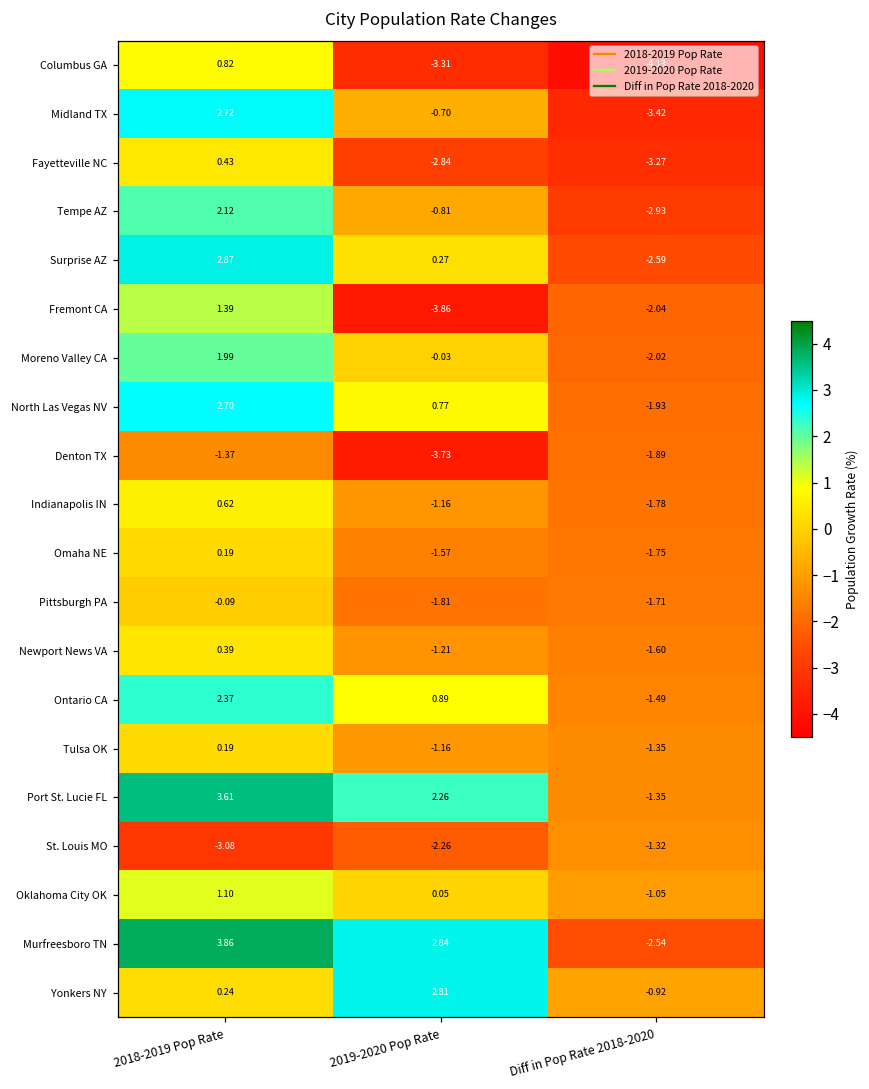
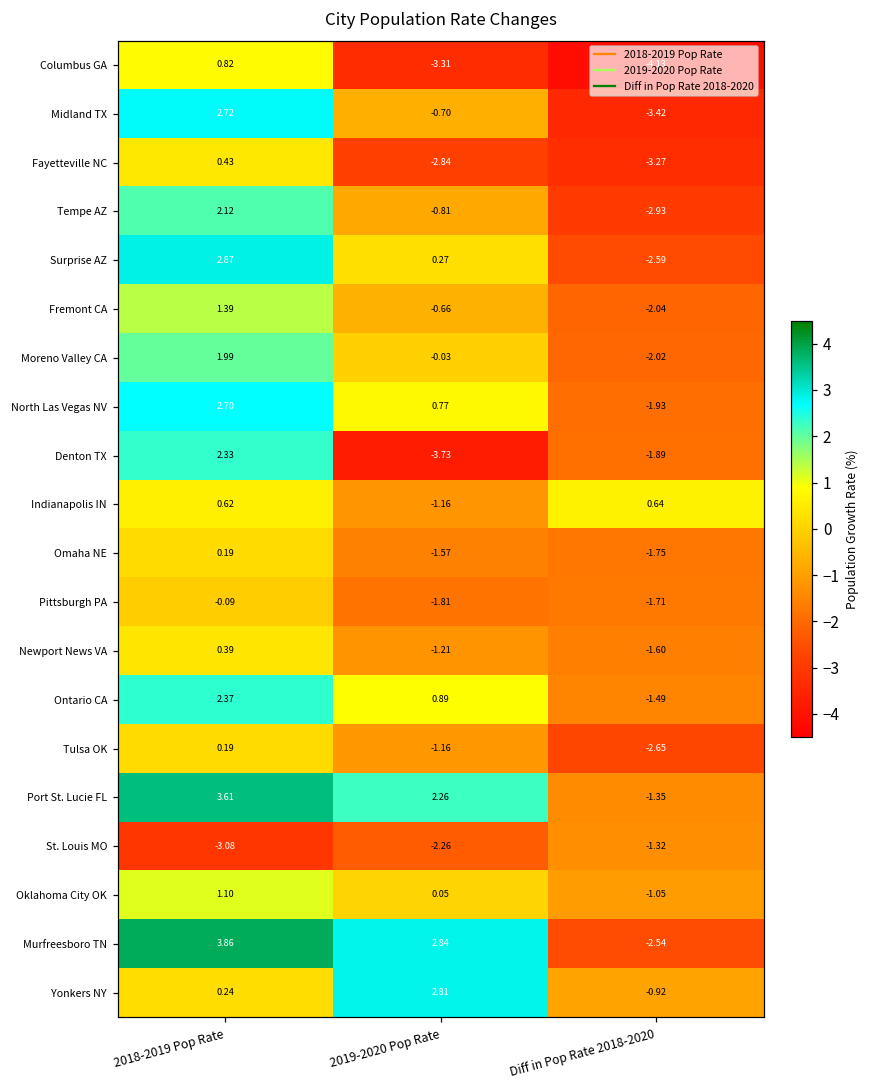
  {
    "Columbus GA": {
      "2018-2019 Pop Rate": 0.82,
      "2019-2020 Pop Rate": -3.31
    },
    "Midland TX": {
      "2018-2019 Pop Rate": 2.72,
      "2019-2020 Pop Rate": -0.70,
      "Diff in Pop Rate 2018-2020": -3.42
    },
    "Fayetteville NC": {
      "2018-2019 Pop Rate": 0.43,
      "2019-2020 Pop Rate": -2.84,
      "Diff in Pop Rate 2018-2020": -3.27
    },
    "Tempe AZ": {
      "2018-2019 Pop Rate": 2.12,
      "2019-2020 Pop Rate": -0.81,
      "Diff in Pop Rate 2018-2020": -2.93
    },
    "Surprise AZ": {
      "2018-2019 Pop Rate": 2.87,
      "2019-2020 Pop Rate": 0.27,
      "Diff in Pop Rate 2018-2020": -2.59
    },
    "Fremont CA": {
      "2018-2019 Pop Rate": 1.39,
-     "2019-2020 Pop Rate": -3.86,
+     "2019-2020 Pop Rate": -0.66,
      "Diff in Pop Rate 2018-2020": -2.04
    },
    "Moreno Valley CA": {
      "2018-2019 Pop Rate": 1.99,
      "2019-2020 Pop Rate": -0.03,
      "Diff in Pop Rate 2018-2020": -2.02
    },
    "North Las Vegas NV": {
      "2018-2019 Pop Rate": 2.70,
      "2019-2020 Pop Rate": 0.77,
      "Diff in Pop Rate 2018-2020": -1.93
    },
    "Denton TX": {
-     "2018-2019 Pop Rate": -1.37,
+     "2018-2019 Pop Rate": 2.33,
      "2019-2020 Pop Rate": -3.73,
      "Diff in Pop Rate 2018-2020": -1.89
    },
    "Indianapolis IN": {
      "2018-2019 Pop Rate": 0.62,
      "2019-2020 Pop Rate": -1.16,
-     "Diff in Pop Rate 2018-2020": -1.78
+     "Diff in Pop Rate 2018-2020": 0.64
    },
    "Omaha NE": {
      "2018-2019 Pop Rate": 0.19,
      "2019-2020 Pop Rate": -1.57,
      "Diff in Pop Rate 2018-2020": -1.75
    },
    "Pittsburgh PA": {
      "2018-2019 Pop Rate": -0.09,
      "2019-2020 Pop Rate": -1.81,
      "Diff in Pop Rate 2018-2020": -1.71
    },
    "Newport News VA": {
      "2018-2019 Pop Rate": 0.39,
      "2019-2020 Pop Rate": -1.21,
      "Diff in Pop Rate 2018-2020": -1.60
    },
    "Ontario CA": {
      "2018-2019 Pop Rate": 2.37,
      "2019-2020 Pop Rate": 0.89,
      "Diff in Pop Rate 2018-2020": -1.49
    },
    "Tulsa OK": {
      "2018-2019 Pop Rate": 0.19,
      "2019-2020 Pop Rate": -1.16,
-     "Diff in Pop Rate 2018-2020": -1.35
+     "Diff in Pop Rate 2018-2020": -2.65
    },
    "Port St. Lucie FL": {
      "2018-2019 Pop Rate": 3.61,
      "2019-2020 Pop Rate": 2.26,
      "Diff in Pop Rate 2018-2020": -1.35
    },
    "St. Louis MO": {
      "2018-2019 Pop Rate": -3.08,
      "2019-2020 Pop Rate": -2.26,
      "Diff in Pop Rate 2018-2020": -1.32
    },
    "Oklahoma City OK": {
      "2018-2019 Pop Rate": 1.10,
      "2019-2020 Pop Rate": 0.05,
      "Diff in Pop Rate 2018-2020": -1.05
    },
    "Murfreesboro TN": {
      "2018-2019 Pop Rate": 3.86,
      "2019-2020 Pop Rate": 2.84,
      "Diff in Pop Rate 2018-2020": -2.54
    },
    "Yonkers NY": {
      "2018-2019 Pop Rate": 0.24,
      "2019-2020 Pop Rate": 2.81,
      "Diff in Pop Rate 2018-2020": -0.92
    }
  }
